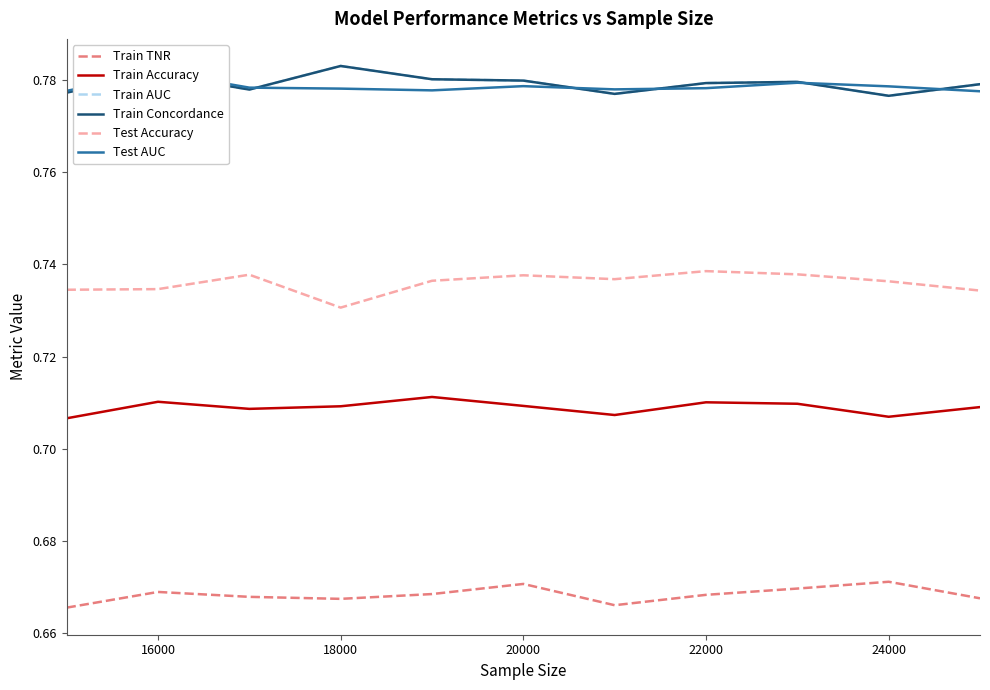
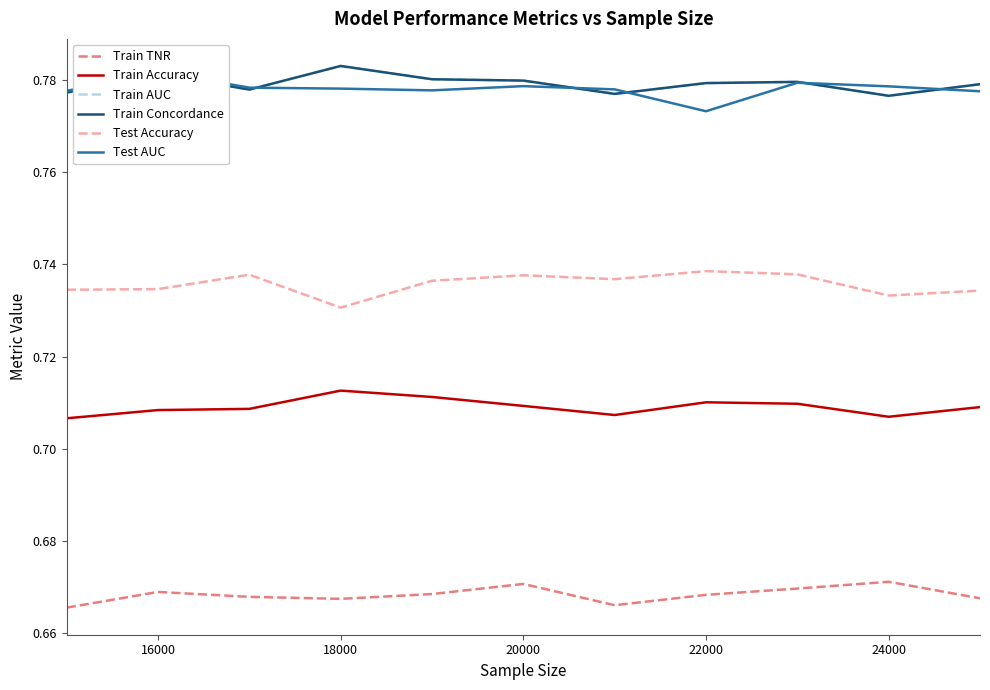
  {
    "Train TNR": {
      "16000": 0.669,
      "18000": 0.667,
      "20000": 0.671,
      "22000": 0.668,
      "24000": 0.671
    },
    "Train Accuracy": {
-     "16000": 0.710,
-     "18000": 0.709,
+     "16000": 0.708,
+     "18000": 0.713,
      "20000": 0.709,
      "22000": 0.710,
      "24000": 0.707
    },
    "Test Accuracy": {
      "16000": 0.735,
      "18000": 0.731,
      "20000": 0.738,
      "22000": 0.739,
-     "24000": 0.736
+     "24000": 0.733
    },
    "Test AUC": {
      "18000": 0.778,
      "20000": 0.779,
-     "22000": 0.778,
+     "22000": 0.773,
      "24000": 0.779
    }
  }
